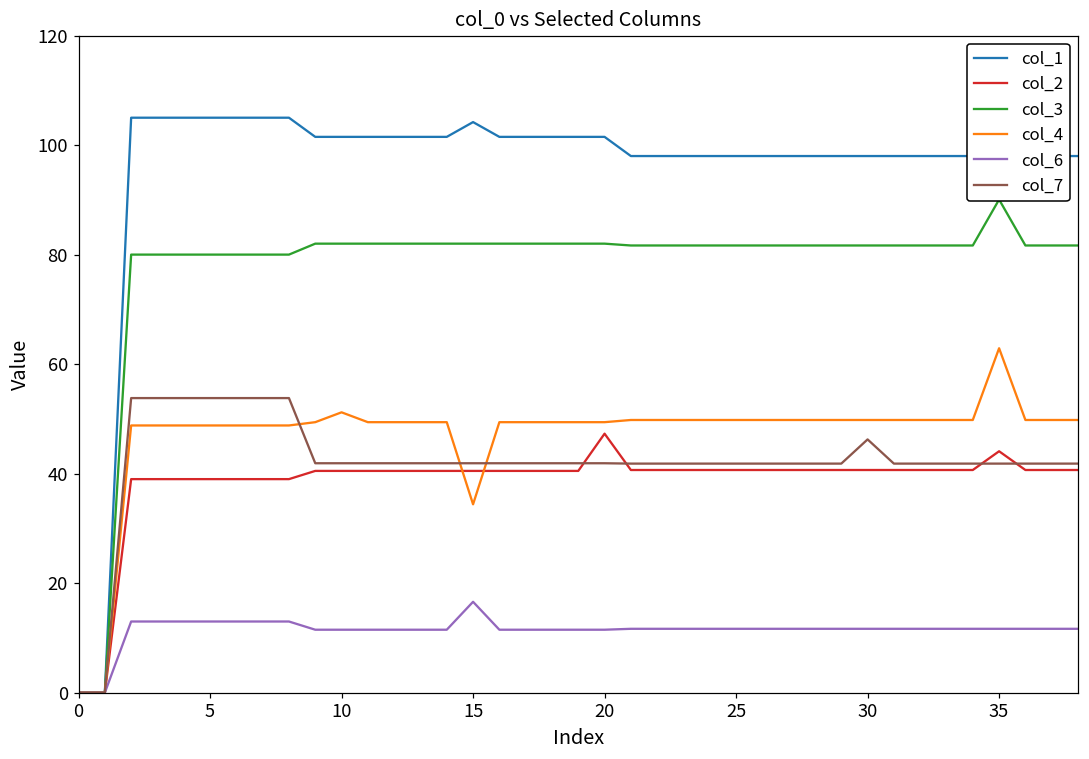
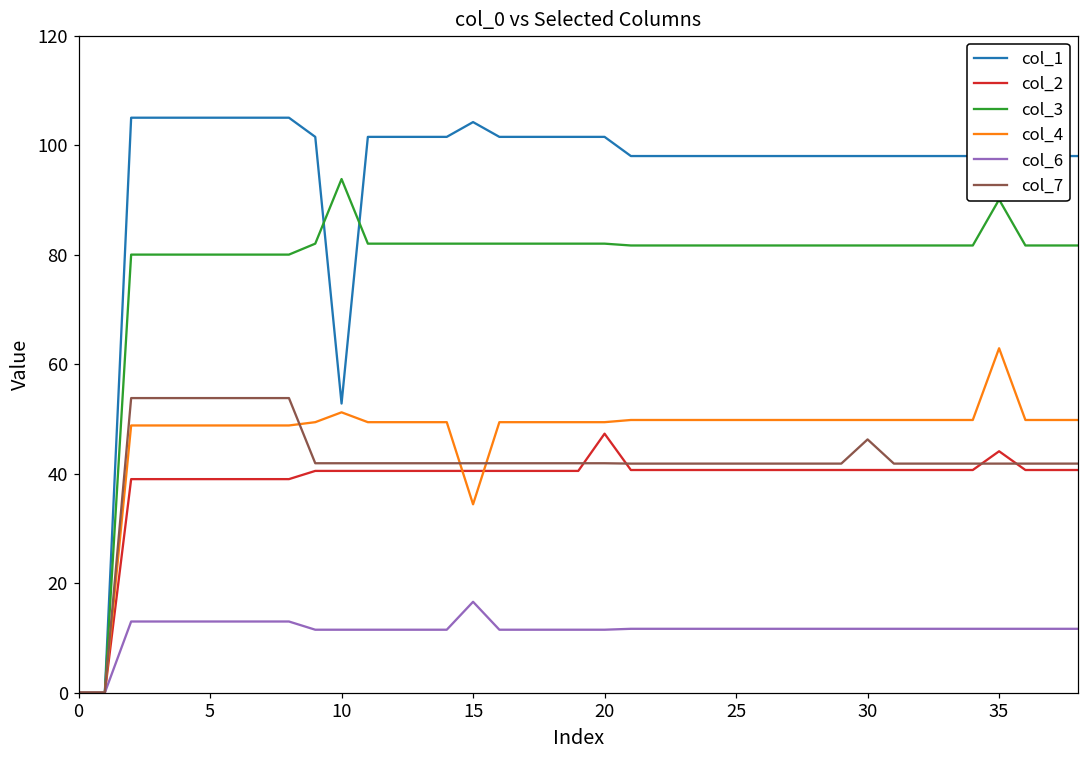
  {
    "col_1": {
      "5": 105,
-     "10": 102,
+     "10": 53,
      "15": 104,
      "20": 102,
      "25": 98,
      "30": 98
    },
    "col_2": {
      "5": 39,
      "10": 41,
      "15": 41,
      "20": 47,
      "25": 41,
      "30": 41,
      "35": 44
    },
    "col_3": {
      "5": 80,
-     "10": 82,
+     "10": 94,
      "15": 82,
      "20": 82,
      "25": 82,
      "30": 82
    },
    "col_4": {
      "5": 49,
      "10": 51,
      "15": 34,
      "20": 49,
      "25": 50,
      "30": 50,
      "35": 63
    },
    "col_6": {
      "5": 13,
      "10": 12,
      "15": 17,
      "20": 12,
      "25": 12,
      "30": 12,
      "35": 12
    },
    "col_7": {
      "5": 54,
      "10": 42,
      "15": 42,
      "20": 42,
      "25": 42,
      "30": 46,
      "35": 42
    }
  }
